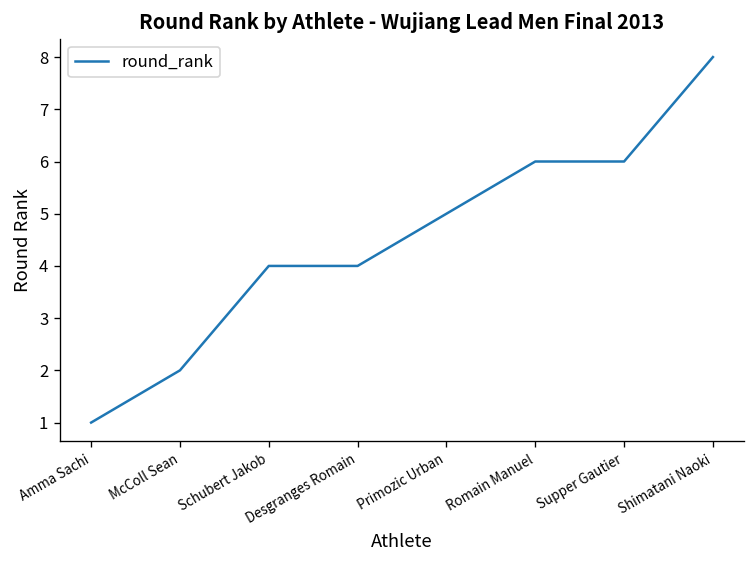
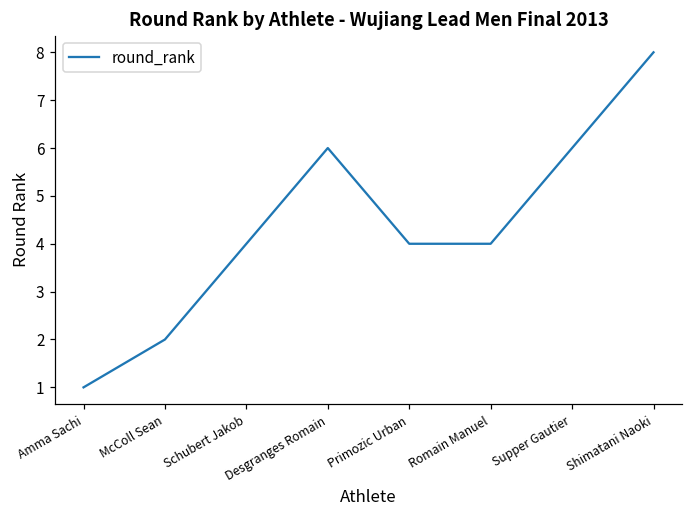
  {
    "Amma Sachi": 1,
    "McColl Sean": 2,
    "Schubert Jakob": 4,
-   "Desgranges Romain": 4,
-   "Primozic Urban": 5,
-   "Romain Manuel": 6,
+   "Desgranges Romain": 6,
+   "Primozic Urban": 4,
+   "Romain Manuel": 4,
    "Supper Gautier": 6,
    "Shimatani Naoki": 8
  }
